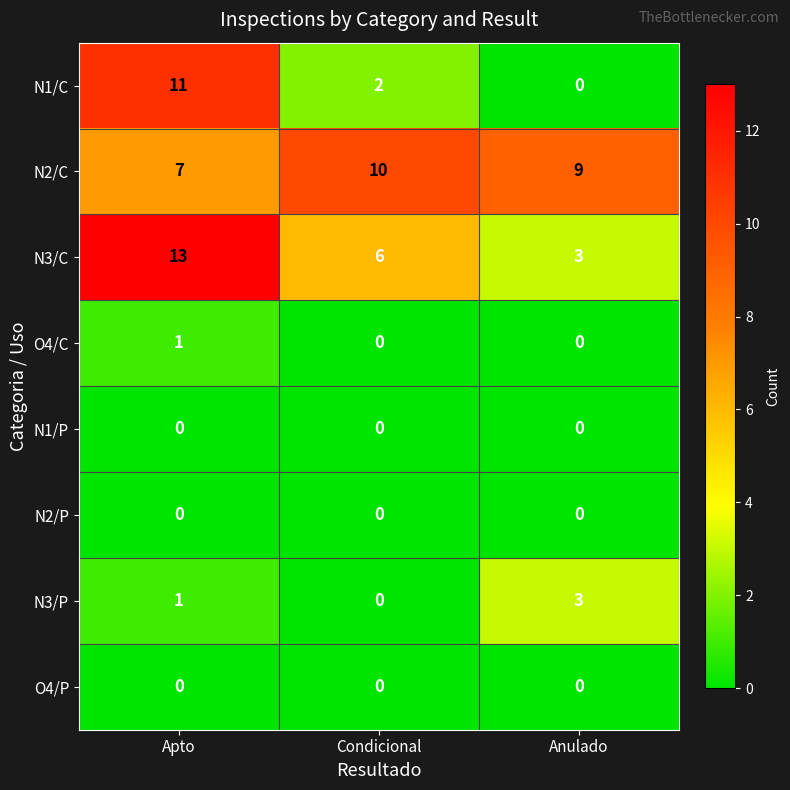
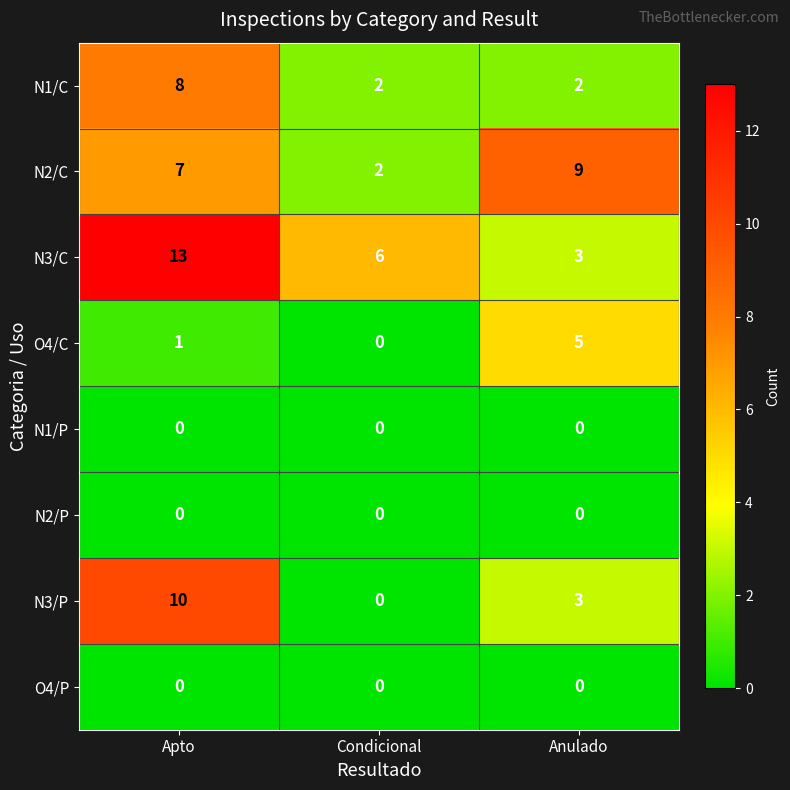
  {
    "N1/C": {
-     "Apto": 11,
+     "Apto": 8,
      "Condicional": 2,
-     "Anulado": 0
+     "Anulado": 2
    },
    "N2/C": {
      "Apto": 7,
-     "Condicional": 10,
+     "Condicional": 2,
      "Anulado": 9
    },
    "N3/C": {
      "Apto": 13,
      "Condicional": 6,
      "Anulado": 3
    },
    "O4/C": {
      "Apto": 1,
      "Condicional": 0,
-     "Anulado": 0
+     "Anulado": 5
    },
    "N1/P": {
      "Apto": 0,
      "Condicional": 0,
      "Anulado": 0
    },
    "N2/P": {
      "Apto": 0,
      "Condicional": 0,
      "Anulado": 0
    },
    "N3/P": {
-     "Apto": 1,
+     "Apto": 10,
      "Condicional": 0,
      "Anulado": 3
    },
    "O4/P": {
      "Apto": 0,
      "Condicional": 0,
      "Anulado": 0
    }
  }
